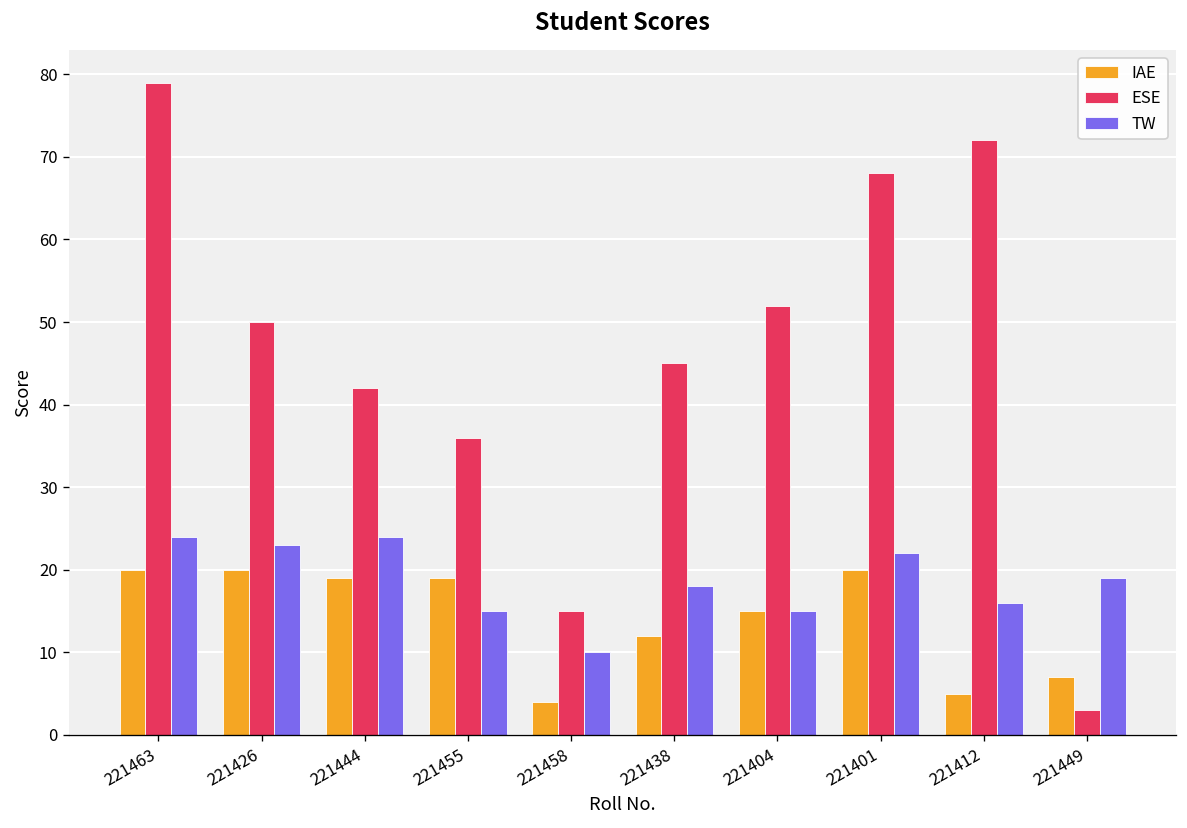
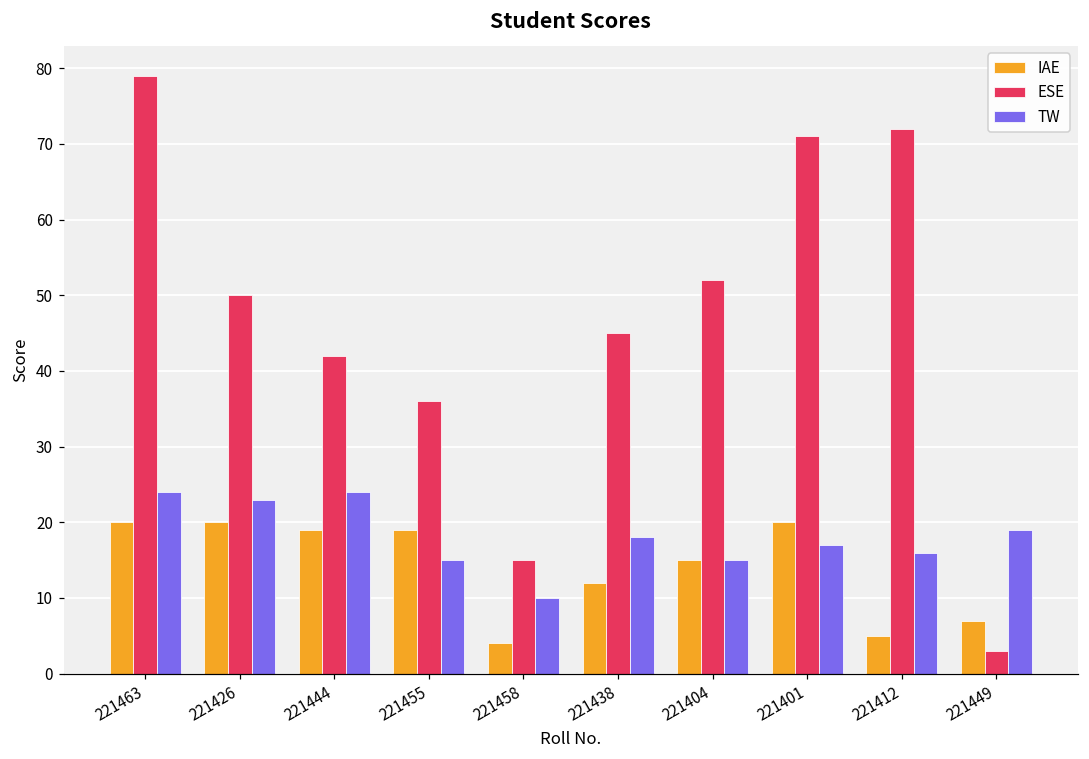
  {
    "IAE": {
      "221463": 20,
      "221426": 20,
      "221444": 19,
      "221455": 19,
      "221458": 4,
      "221438": 12,
      "221404": 15,
      "221401": 20,
      "221412": 5,
      "221449": 7
    },
    "ESE": {
      "221463": 79,
      "221426": 50,
      "221444": 42,
      "221455": 36,
      "221458": 15,
      "221438": 45,
      "221404": 52,
-     "221401": 68,
+     "221401": 71,
      "221412": 72,
      "221449": 3
    },
    "TW": {
      "221463": 24,
      "221426": 23,
      "221444": 24,
      "221455": 15,
      "221458": 10,
      "221438": 18,
      "221404": 15,
-     "221401": 22,
+     "221401": 17,
      "221412": 16,
      "221449": 19
    }
  }
